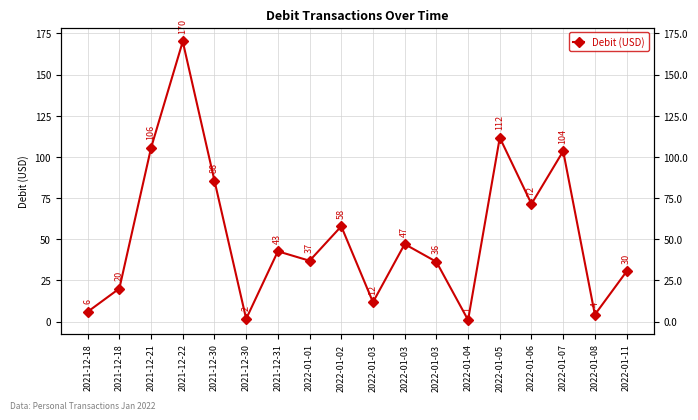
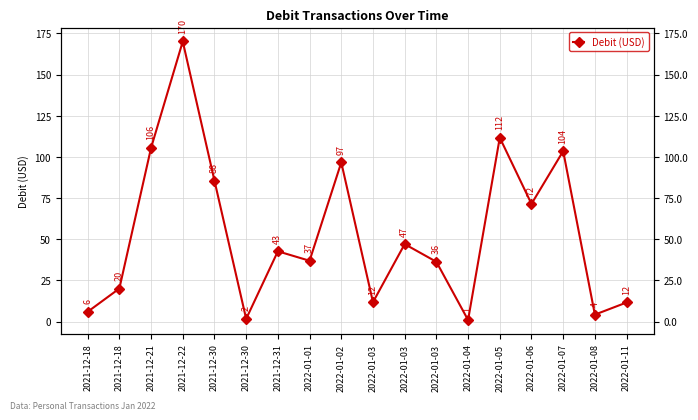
  {
    "2021-12-21": 106,
    "2021-12-22": 170,
    "2021-12-31": 43,
    "2022-01-01": 37,
-   "2022-01-02": 58,
+   "2022-01-02": 97,
    "2022-01-04": 1,
    "2022-01-05": 112,
    "2022-01-06": 72,
    "2022-01-07": 104,
    "2022-01-08": 4,
-   "2022-01-11": 30
+   "2022-01-11": 12
  }
